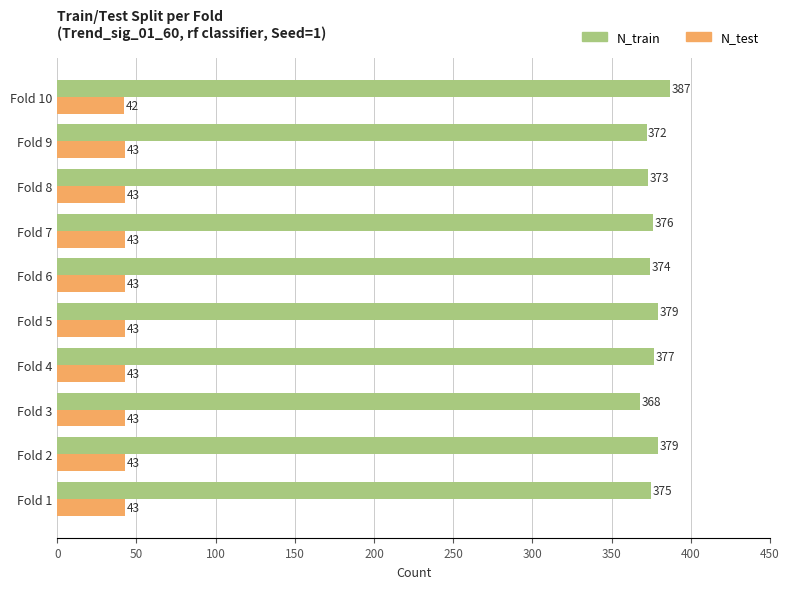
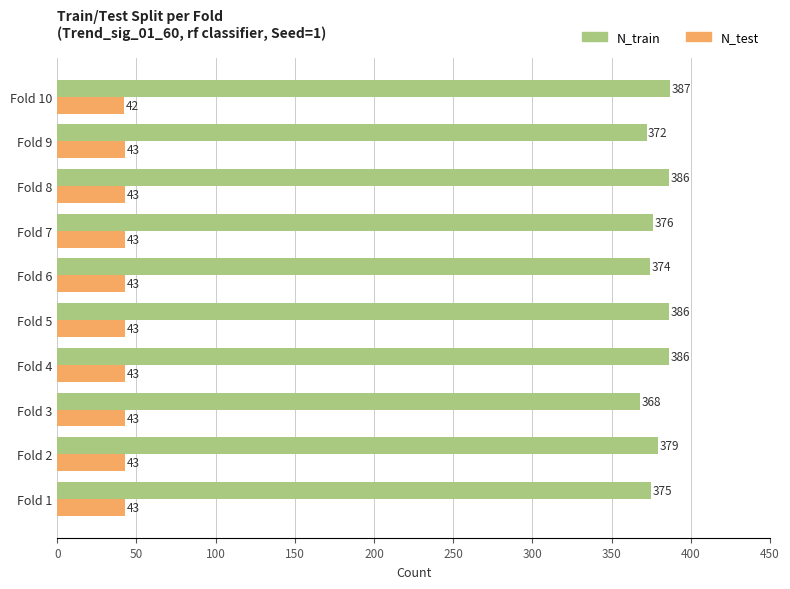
  {
    "N_train": {
      "Fold 10": 387,
      "Fold 9": 372,
-     "Fold 8": 373,
+     "Fold 8": 386,
      "Fold 7": 376,
      "Fold 6": 374,
-     "Fold 5": 379,
-     "Fold 4": 377,
+     "Fold 5": 386,
+     "Fold 4": 386,
      "Fold 3": 368,
      "Fold 2": 379,
      "Fold 1": 375
    },
    "N_test": {
      "Fold 10": 42,
      "Fold 9": 43,
      "Fold 8": 43,
      "Fold 7": 43,
      "Fold 6": 43,
      "Fold 5": 43,
      "Fold 4": 43,
      "Fold 3": 43,
      "Fold 2": 43,
      "Fold 1": 43
    }
  }
